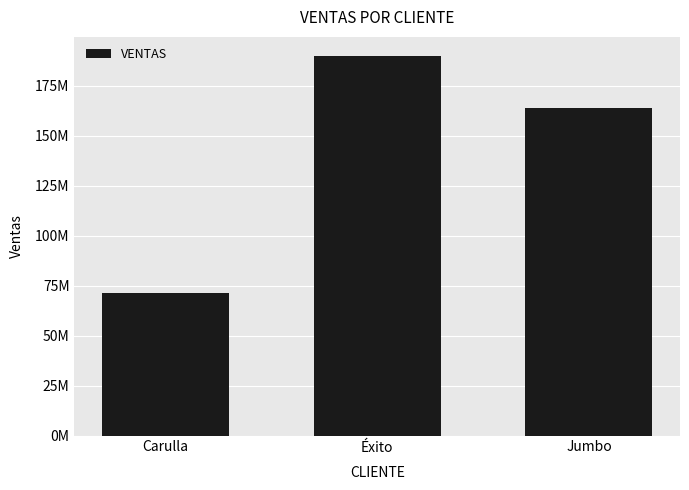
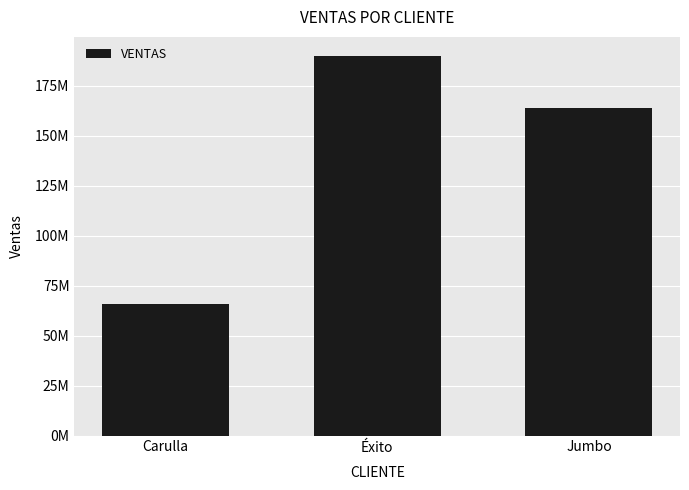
  {
-   "Carulla": 72000000,
+   "Carulla": 66000000,
    "Éxito": 190000000,
    "Jumbo": 164000000
  }
